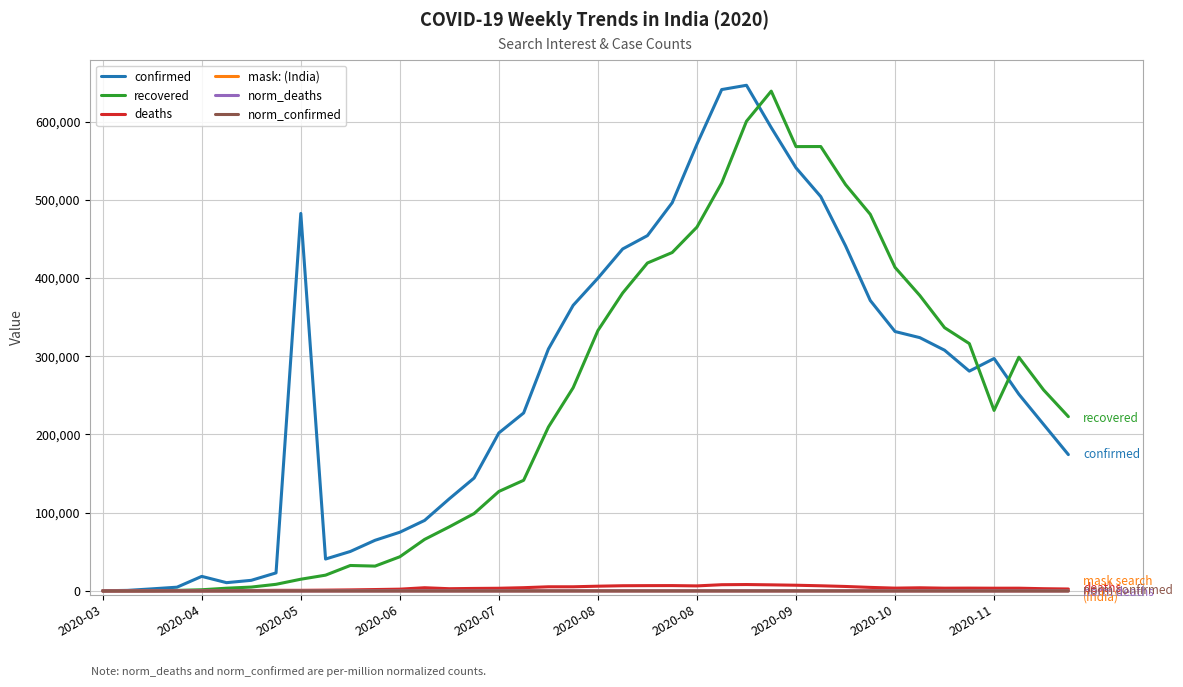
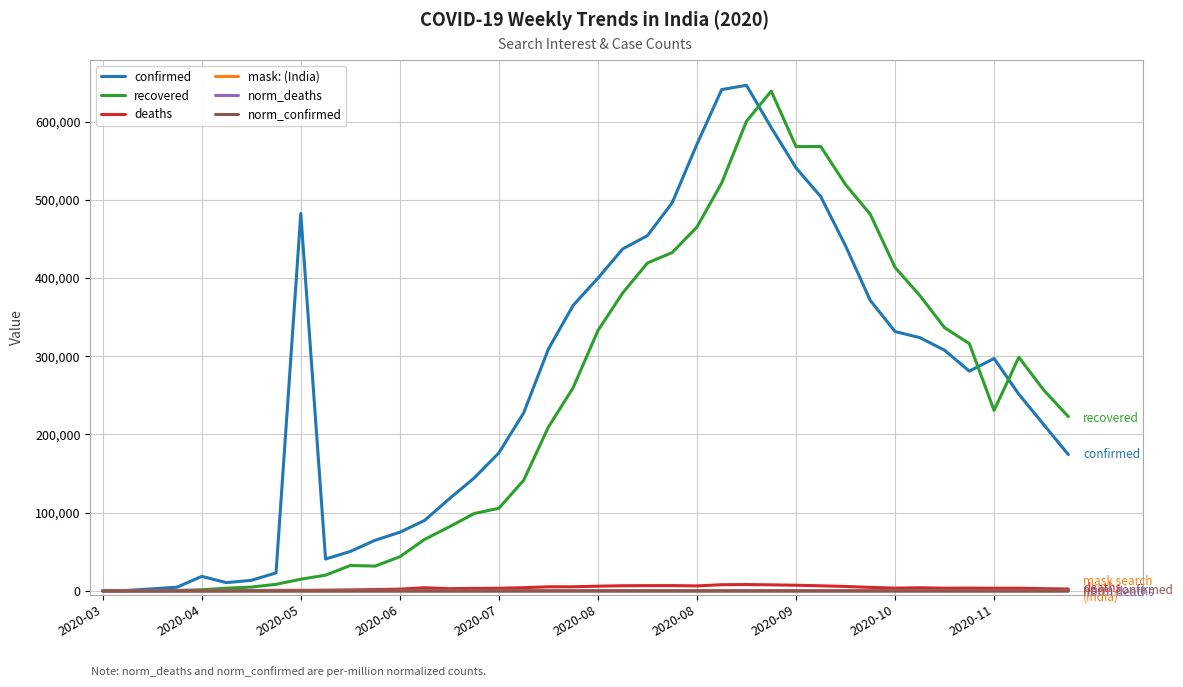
  {
    "confirmed": {
      "2020-04": "20,000",
      "2020-05": "480,000",
      "2020-06": "80,000",
-     "2020-07": "200,000",
+     "2020-07": "180,000",
      "2020-09": "540,000",
      "2020-10": "330,000",
      "2020-11": "300,000"
    },
    "recovered": {
      "2020-05": "10,000",
      "2020-06": "40,000",
-     "2020-07": "130,000",
+     "2020-07": "110,000",
      "2020-09": "570,000",
      "2020-10": "410,000",
      "2020-11": "230,000"
    },
    "deaths": {
      "2020-07": "0",
      "2020-09": "10,000",
      "2020-10": "0",
      "2020-11": "0"
    },
    "norm_confirmed": {
      "2020-07": "0",
      "2020-09": "0",
      "2020-10": "0",
      "2020-11": "0"
    }
  }
